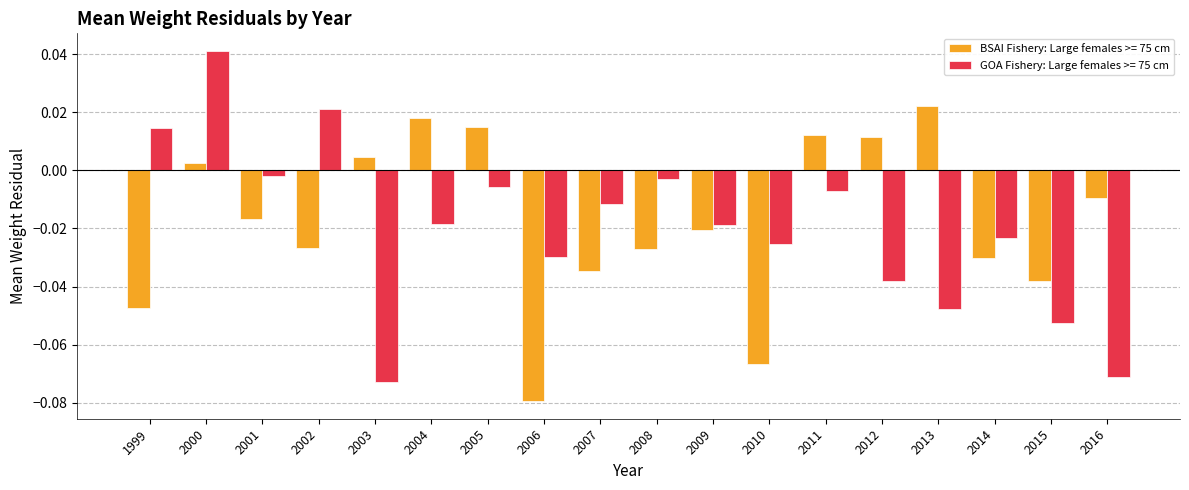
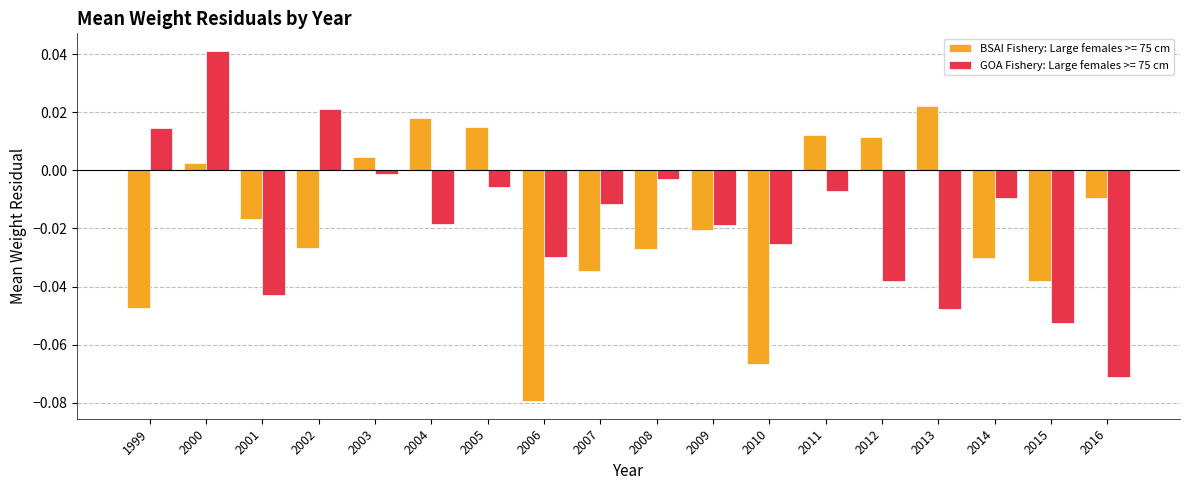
  {
    "BSAI Fishery: Large females >= 75 cm": {
      "1999": -0.047,
      "2000": 0.003,
      "2001": -0.017,
      "2002": -0.027,
      "2003": 0.005,
      "2004": 0.018,
      "2005": 0.015,
      "2006": -0.079,
      "2007": -0.035,
      "2008": -0.027,
      "2009": -0.021,
      "2010": -0.067,
      "2011": 0.012,
      "2012": 0.012,
      "2013": 0.022,
      "2014": -0.030,
      "2015": -0.038,
      "2016": -0.010
    },
    "GOA Fishery: Large females >= 75 cm": {
      "1999": 0.015,
      "2000": 0.041,
-     "2001": -0.002,
+     "2001": -0.043,
      "2002": 0.021,
-     "2003": -0.073,
+     "2003": -0.001,
      "2004": -0.018,
      "2005": -0.006,
      "2006": -0.030,
      "2007": -0.011,
      "2008": -0.003,
      "2009": -0.019,
      "2010": -0.025,
      "2011": -0.007,
      "2012": -0.038,
      "2013": -0.048,
-     "2014": -0.023,
+     "2014": -0.010,
      "2015": -0.053,
      "2016": -0.071
    }
  }
